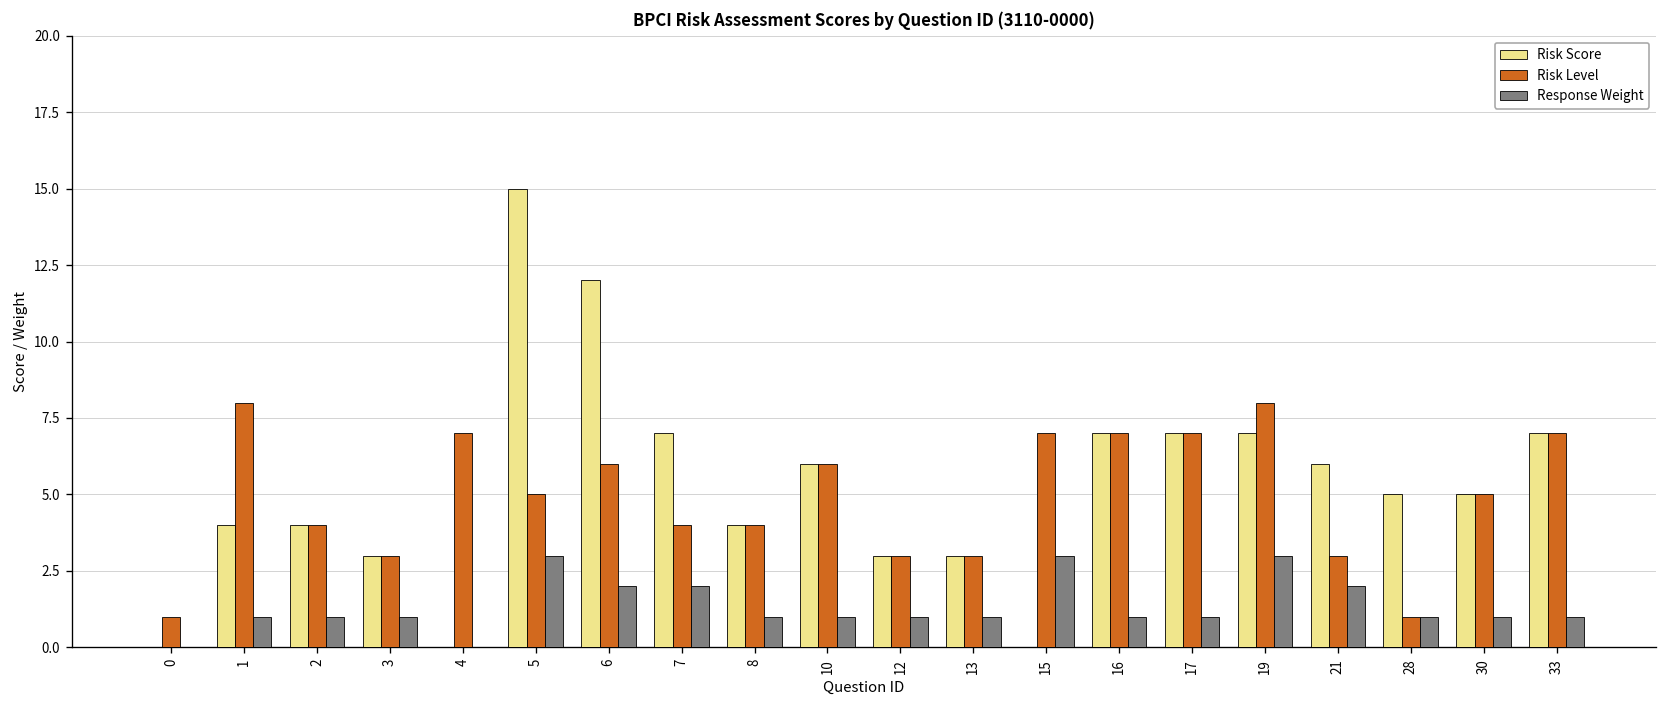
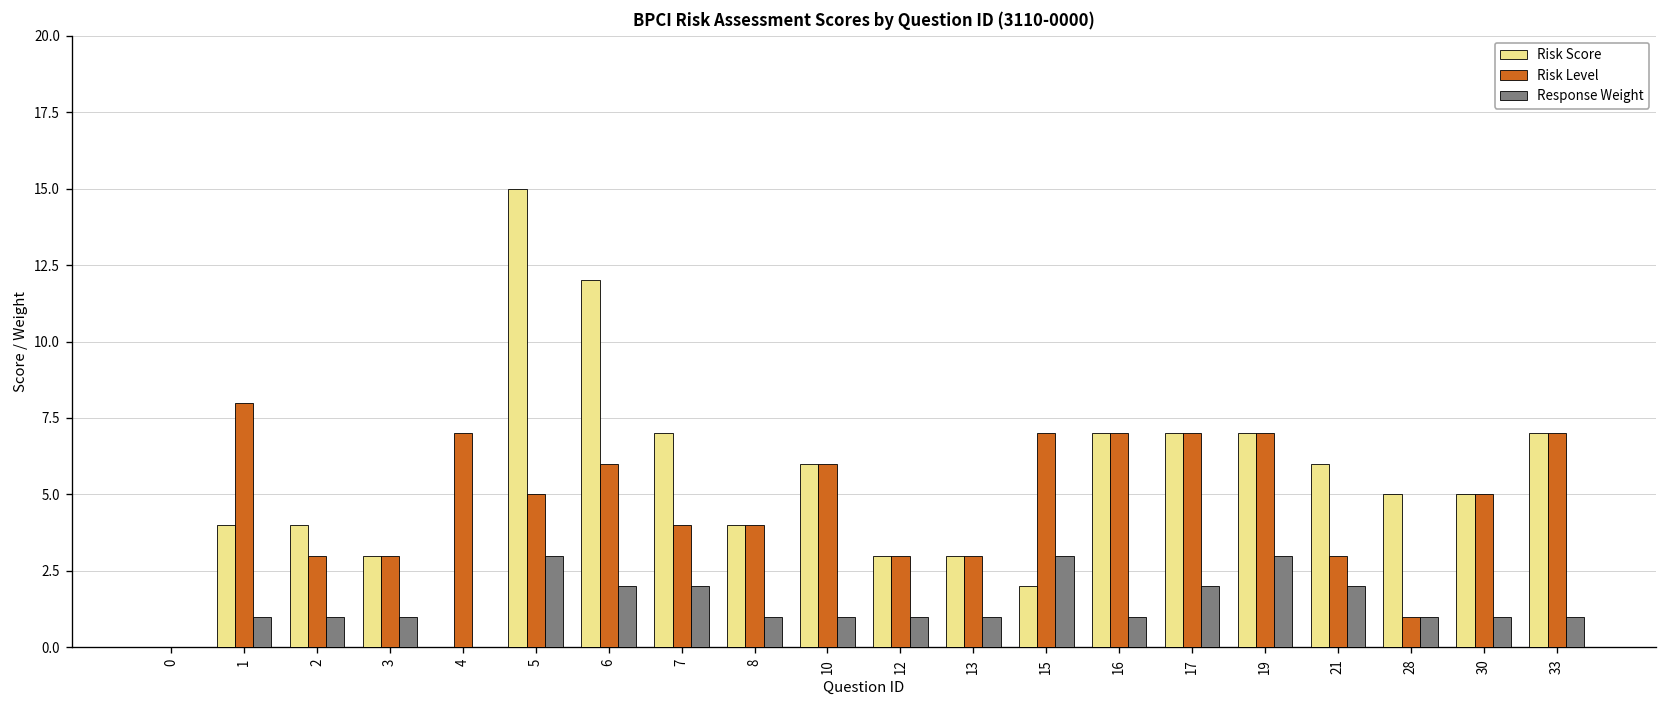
  {
    "Risk Score": {
      "0": 0,
      "1": 4,
      "2": 4,
      "3": 3,
      "4": 0,
      "5": 15,
      "6": 12,
      "7": 7,
      "8": 4,
      "10": 6,
      "12": 3,
      "13": 3,
-     "15": 0,
+     "15": 2,
      "16": 7,
      "17": 7,
      "19": 7,
      "21": 6,
      "28": 5,
      "30": 5,
      "33": 7
    },
    "Risk Level": {
-     "0": 1,
+     "0": 0,
      "1": 8,
-     "2": 4,
+     "2": 3,
      "3": 3,
      "4": 7,
      "5": 5,
      "6": 6,
      "7": 4,
      "8": 4,
      "10": 6,
      "12": 3,
      "13": 3,
      "15": 7,
      "16": 7,
      "17": 7,
-     "19": 8,
+     "19": 7,
      "21": 3,
      "28": 1,
      "30": 5,
      "33": 7
    },
    "Response Weight": {
      "0": 0,
      "1": 1,
      "2": 1,
      "3": 1,
      "4": 0,
      "5": 3,
      "6": 2,
      "7": 2,
      "8": 1,
      "10": 1,
      "12": 1,
      "13": 1,
      "15": 3,
      "16": 1,
-     "17": 1,
+     "17": 2,
      "19": 3,
      "21": 2,
      "28": 1,
      "30": 1,
      "33": 1
    }
  }
